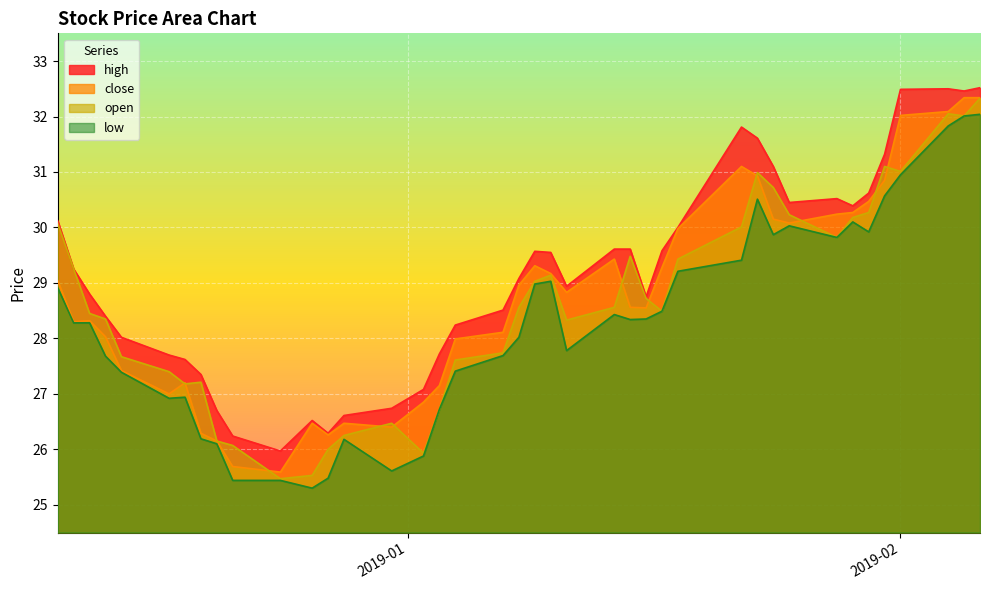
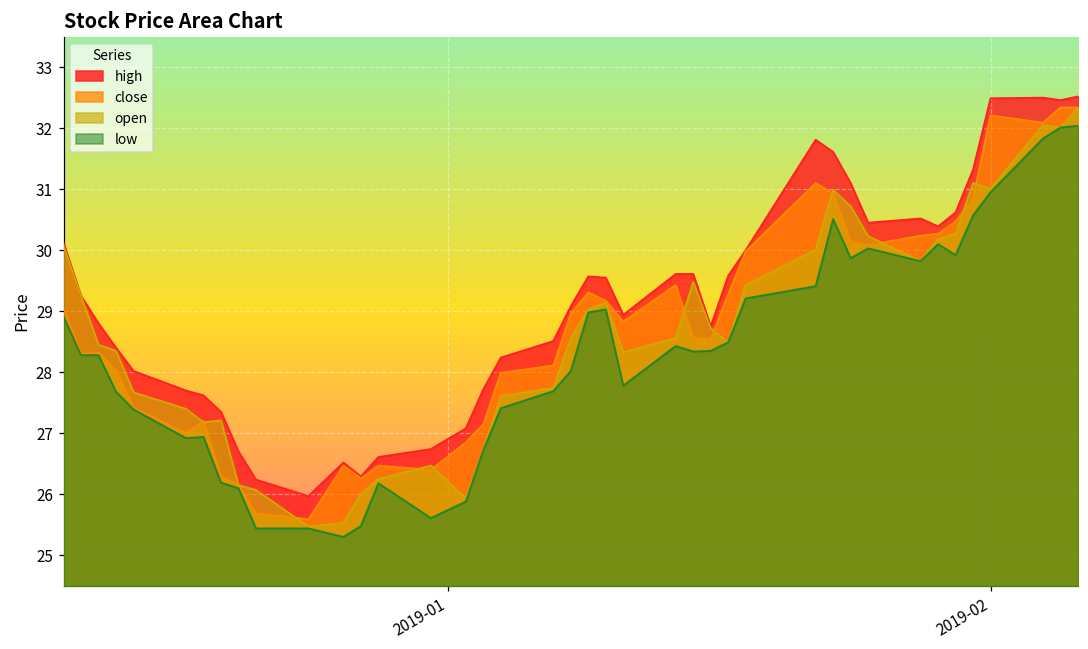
  {
    "high": {
      "2019-02": 32.5
    },
    "close": {
-     "2019-02": 32.0
+     "2019-02": 32.2
    },
    "open": {
      "2019-02": 31.0
    },
    "low": {
      "2019-02": 31.0
    }
  }
